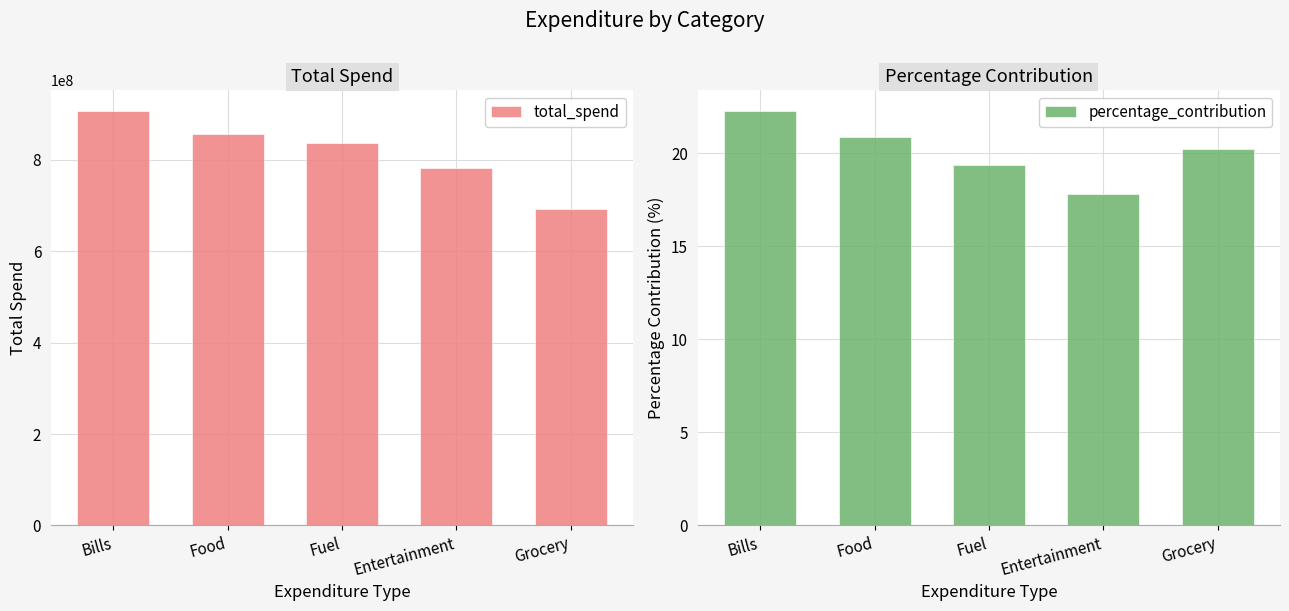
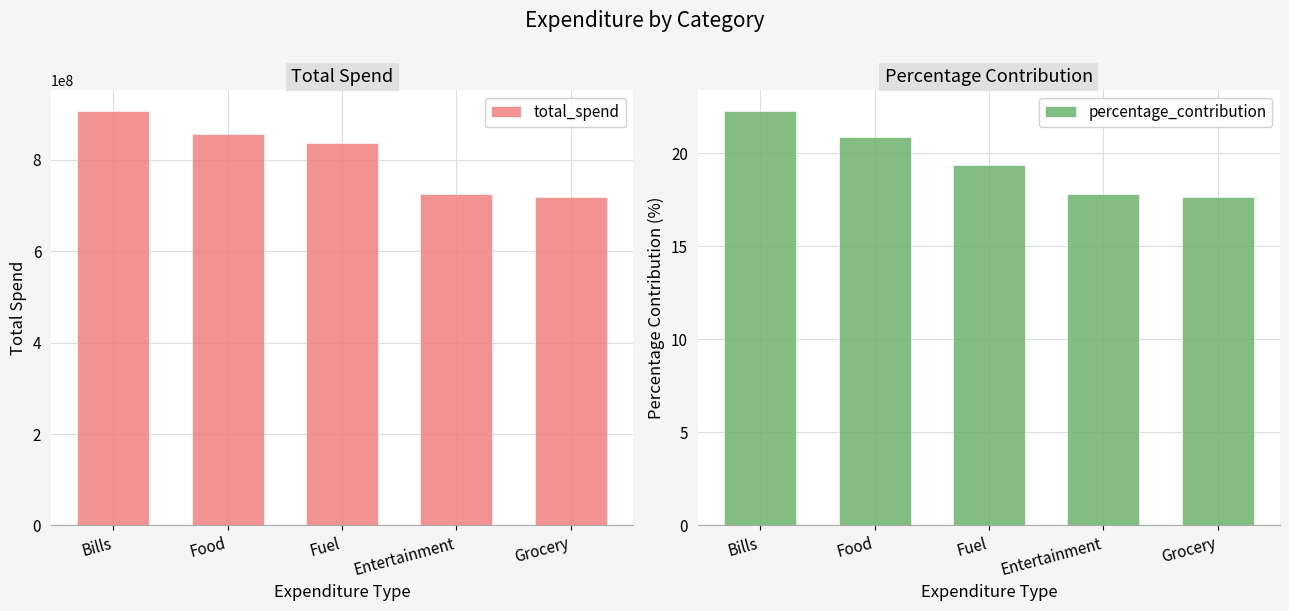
  {
    "Total Spend": {
      "Bills": 910000000,
      "Food": 860000000,
      "Fuel": 840000000,
-     "Entertainment": 780000000,
-     "Grocery": 690000000
+     "Entertainment": 730000000,
+     "Grocery": 720000000
    },
    "Percentage Contribution": {
      "Bills": 22.3,
      "Food": 20.9,
      "Fuel": 19.4,
      "Entertainment": 17.8,
-     "Grocery": 20.2
+     "Grocery": 17.6
    }
  }
